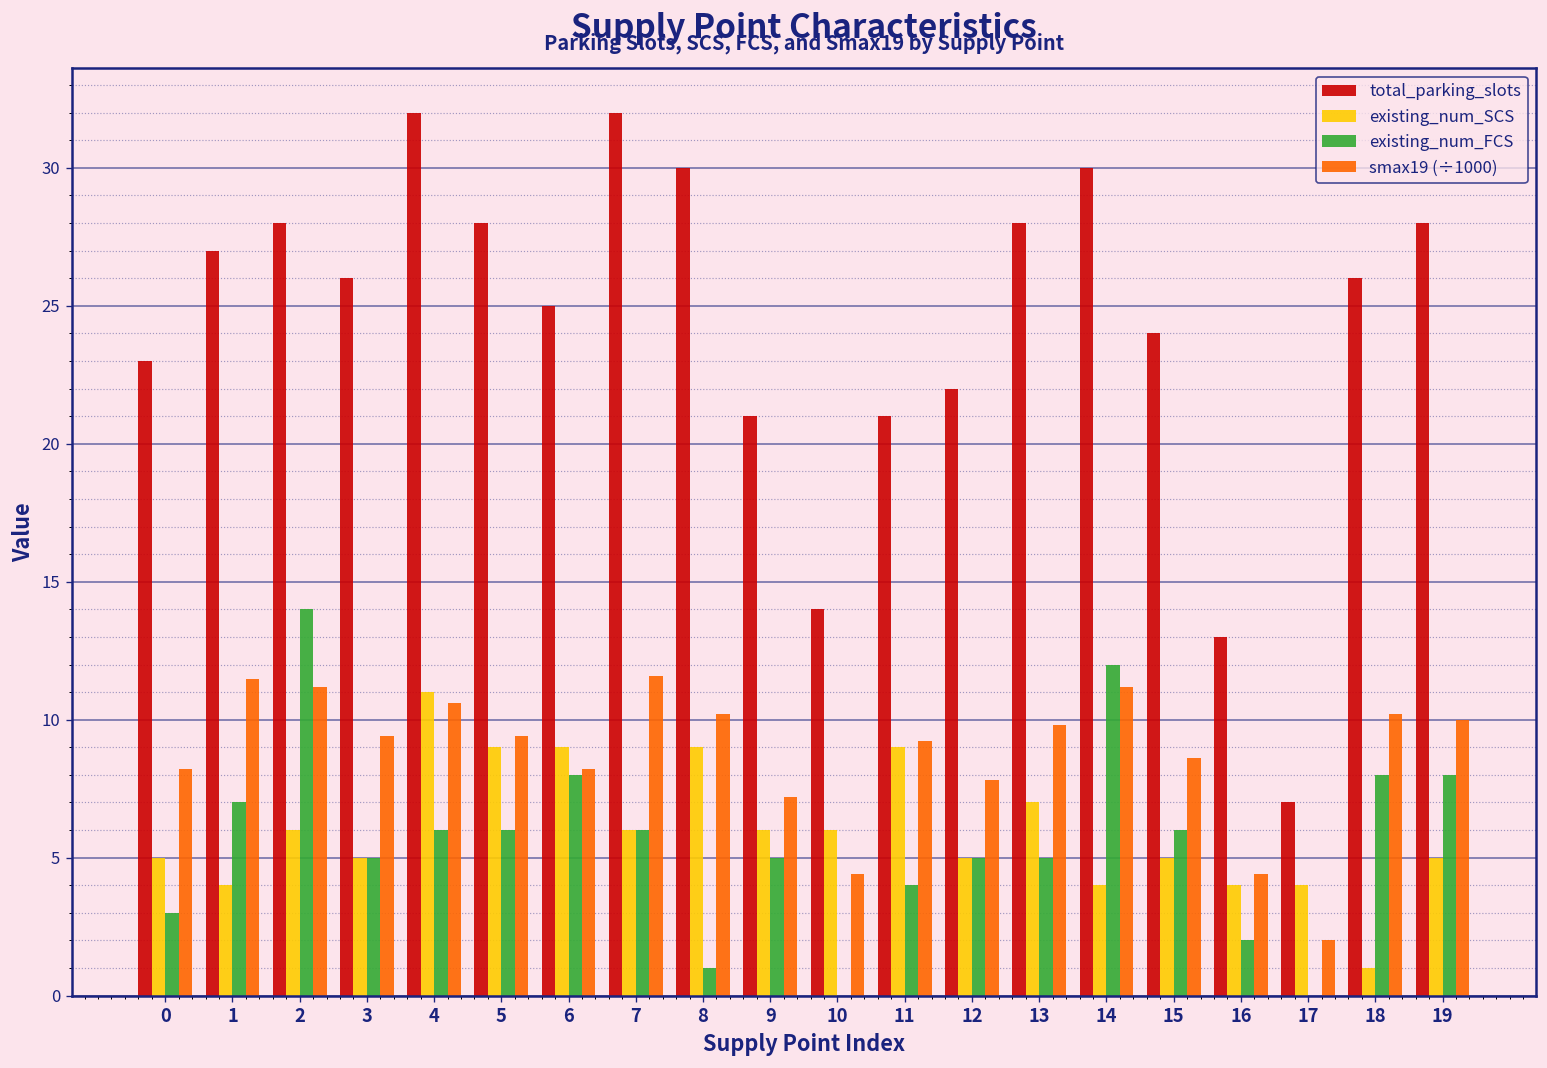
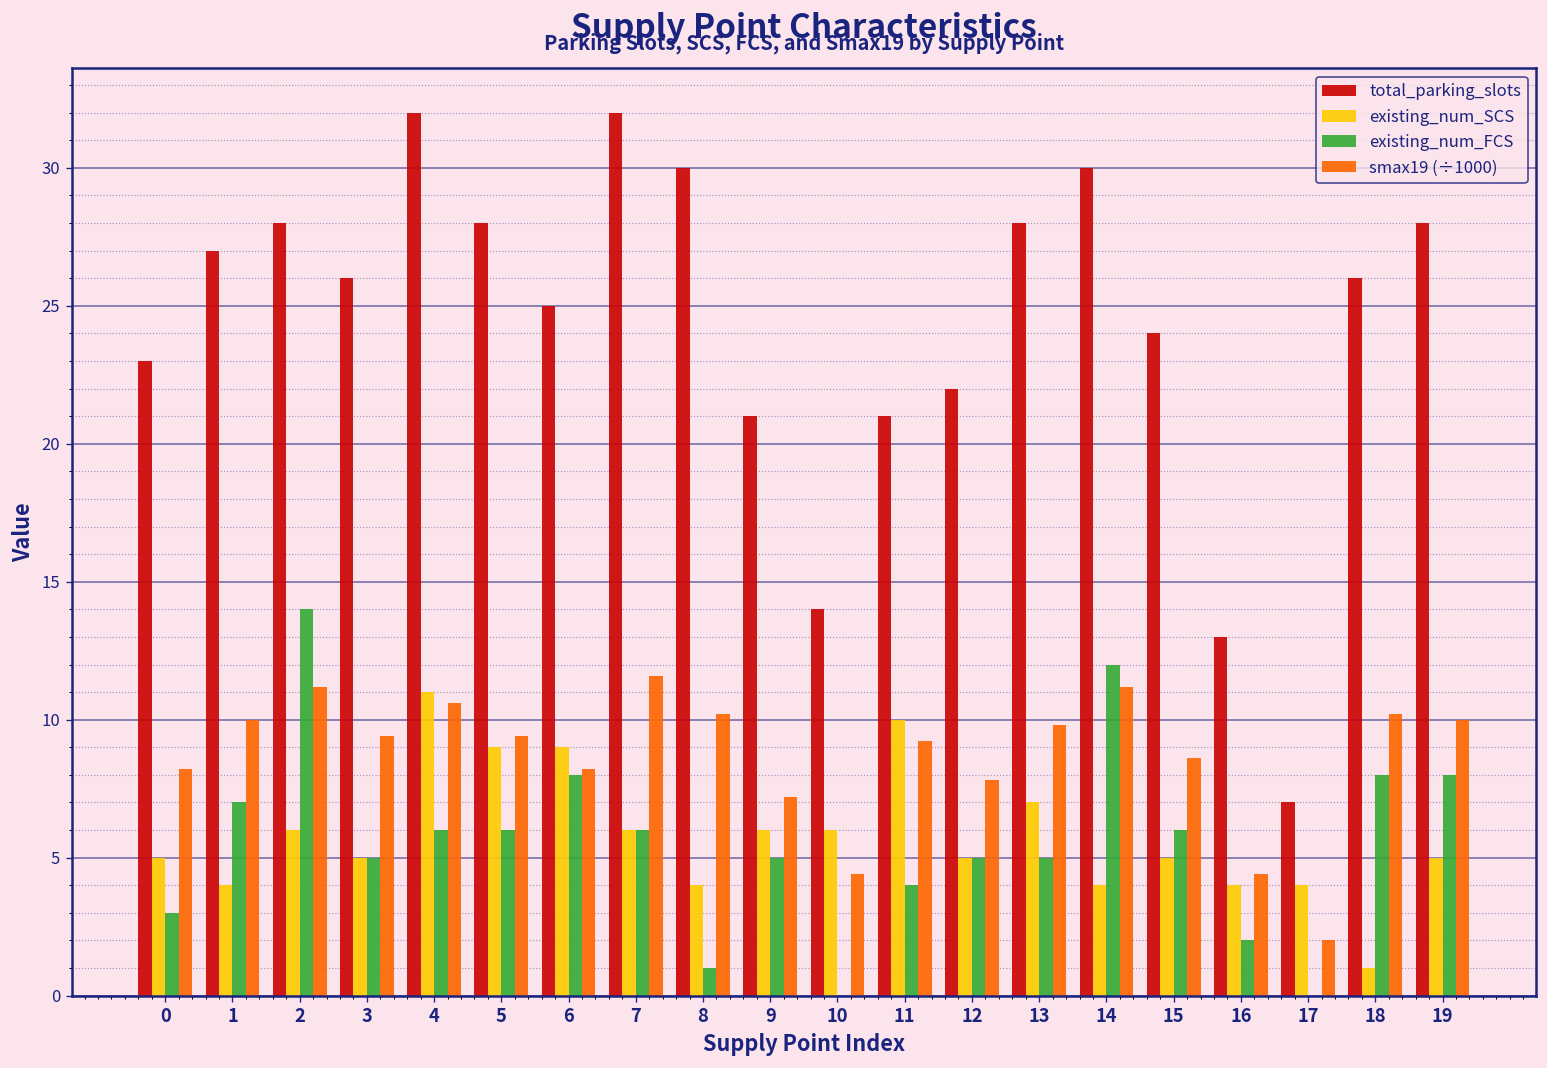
  {
    "total_parking_slots": {
      "0": 23.0,
      "1": 27.0,
      "2": 28.0,
      "3": 26.0,
      "4": 32.0,
      "5": 28.0,
      "6": 25.0,
      "7": 32.0,
      "8": 30.0,
      "9": 21.0,
      "10": 14.0,
      "11": 21.0,
      "12": 22.0,
      "13": 28.0,
      "14": 30.0,
      "15": 24.0,
      "16": 13.0,
      "17": 7.0,
      "18": 26.0,
      "19": 28.0
    },
    "existing_num_SCS": {
      "0": 5,
      "1": 4,
      "2": 6,
      "3": 5,
      "4": 11,
      "5": 9,
      "6": 9,
      "7": 6,
-     "8": 9,
+     "8": 4,
      "9": 6,
      "10": 6,
-     "11": 9,
+     "11": 10,
      "12": 5,
      "13": 7,
      "14": 4,
      "15": 5,
      "16": 4,
      "17": 4,
      "18": 1,
      "19": 5
    },
    "existing_num_FCS": {
      "0": 3.0,
      "1": 7.0,
      "2": 14.0,
      "3": 5.0,
      "4": 6.0,
      "5": 6.0,
      "6": 8.0,
      "7": 6.0,
      "8": 1.0,
      "9": 5.0,
      "10": 0.0,
      "11": 4.0,
      "12": 5.0,
      "13": 5.0,
      "14": 12.0,
      "15": 6.0,
      "16": 2.0,
      "17": 0.0,
      "18": 8.0,
      "19": 8.0
    },
    "smax19 (÷1000)": {
      "0": 8.2,
-     "1": 11.5,
+     "1": 10.0,
      "2": 11.2,
      "3": 9.4,
      "4": 10.6,
      "5": 9.4,
      "6": 8.2,
      "7": 11.6,
      "8": 10.2,
      "9": 7.2,
      "10": 4.4,
      "11": 9.2,
      "12": 7.8,
      "13": 9.8,
      "14": 11.2,
      "15": 8.6,
      "16": 4.4,
      "17": 2.0,
      "18": 10.2,
      "19": 10.0
    }
  }
